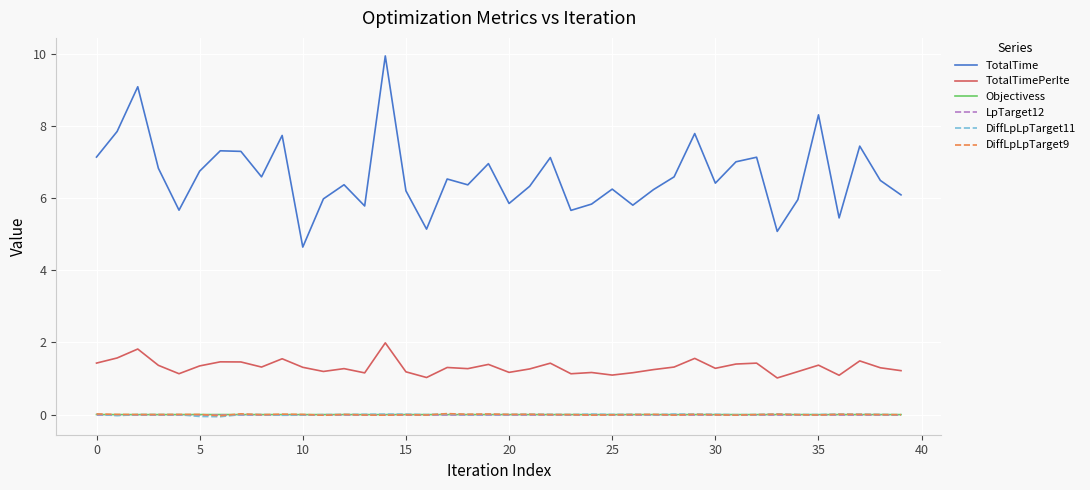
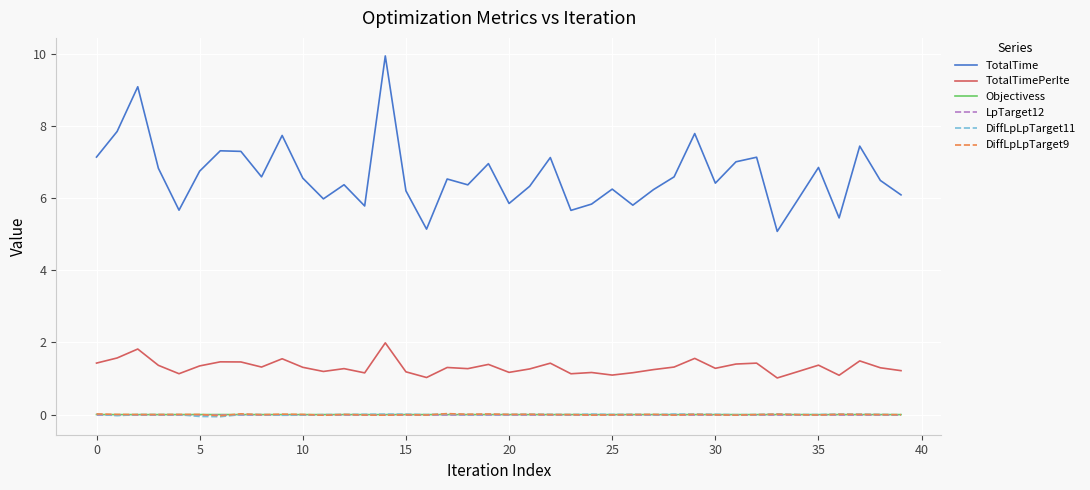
  {
    "TotalTime": {
      "0": 7.1,
      "5": 6.7,
-     "10": 4.6,
+     "10": 6.6,
      "15": 6.2,
      "20": 5.9,
      "25": 6.2,
      "30": 6.4,
-     "35": 8.3
+     "35": 6.8
    }
  }
